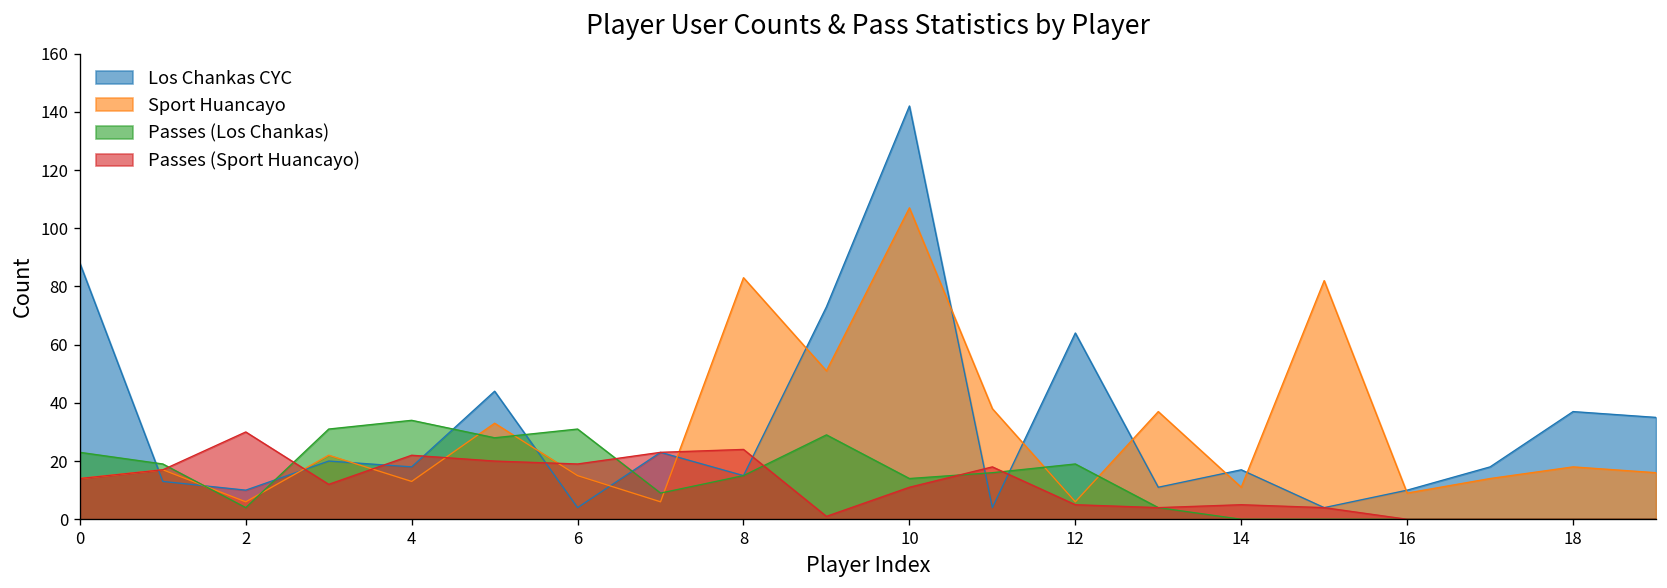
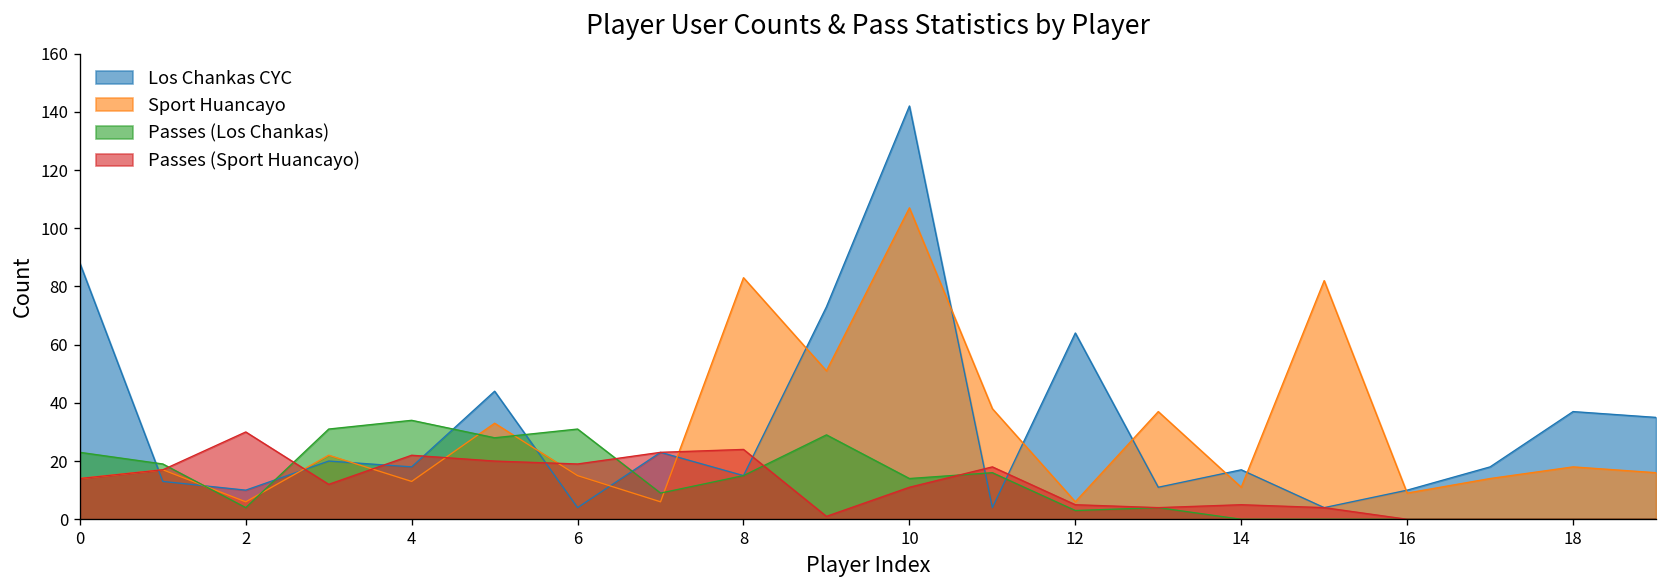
  {
    "Los Chankas CYC": {
      "0": 88,
      "2": 10,
      "4": 18,
      "6": 4,
      "10": 142,
      "12": 64,
      "14": 17,
      "18": 37
    },
    "Sport Huancayo": {
      "2": 6,
      "4": 13,
      "6": 15,
      "8": 83,
      "10": 107,
      "14": 11,
      "18": 18
    },
    "Passes (Los Chankas)": {
      "0": 23,
      "2": 4,
      "4": 34,
      "6": 31,
      "10": 14,
-     "12": 19,
+     "12": 3,
      "14": 0
    },
    "Passes (Sport Huancayo)": {
      "2": 30,
      "4": 22,
      "6": 19,
      "8": 24,
      "10": 11,
      "14": 5
    }
  }
